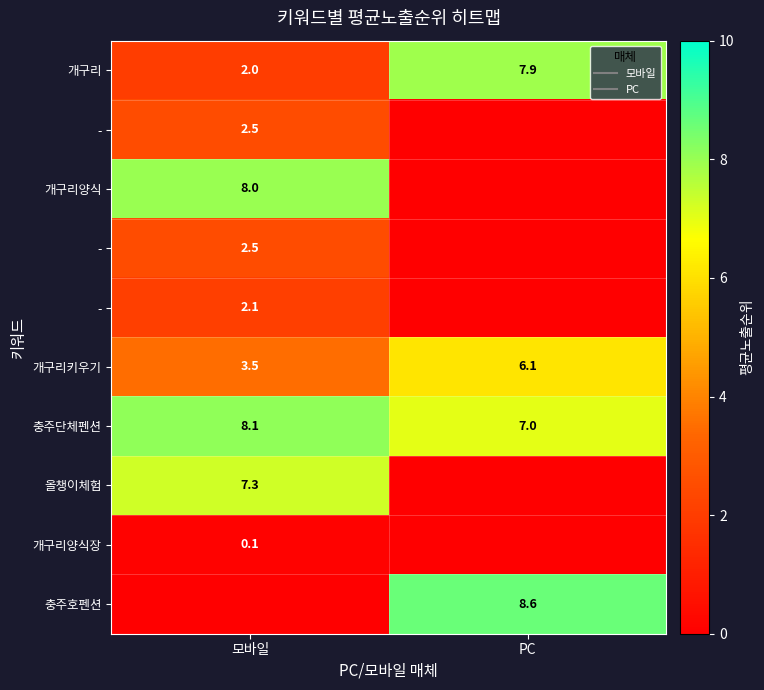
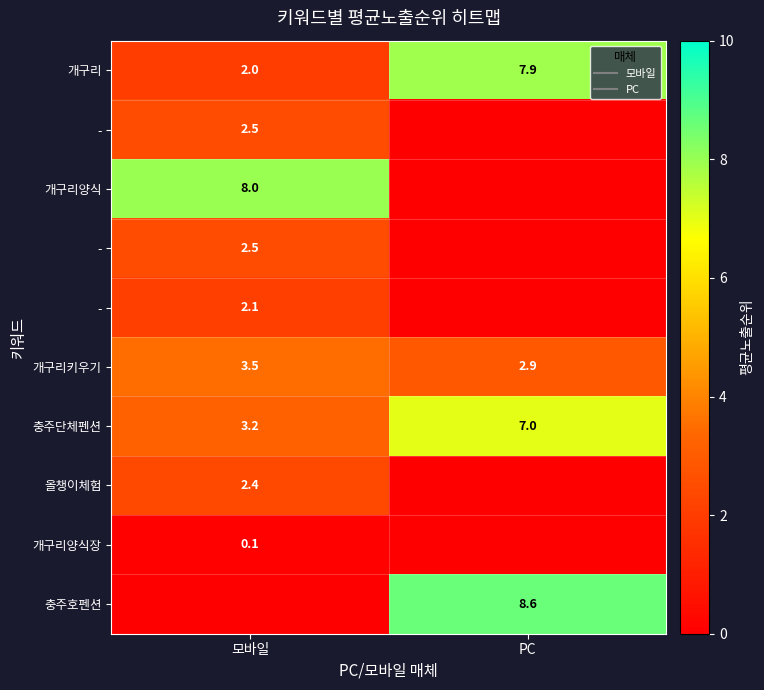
  {
    "개구리": {
      "모바일": 2.0,
      "PC": 7.9
    },
    "개구리양식": {
      "모바일": 8.0
    },
    "개구리키우기": {
      "모바일": 3.5,
-     "PC": 6.1
+     "PC": 2.9
    },
    "충주단체펜션": {
-     "모바일": 8.1,
+     "모바일": 3.2,
      "PC": 7.0
    },
    "올챙이체험": {
-     "모바일": 7.3
+     "모바일": 2.4
    },
    "개구리양식장": {
      "모바일": 0.1
    },
    "충주호펜션": {
      "PC": 8.6
    }
  }
